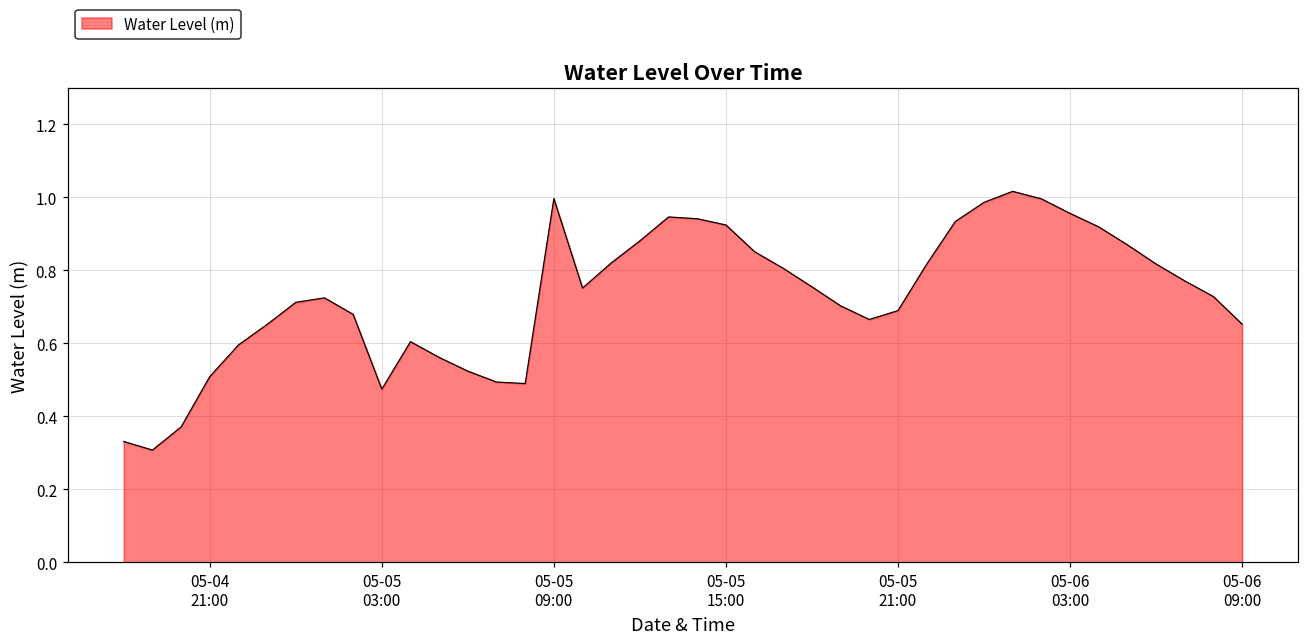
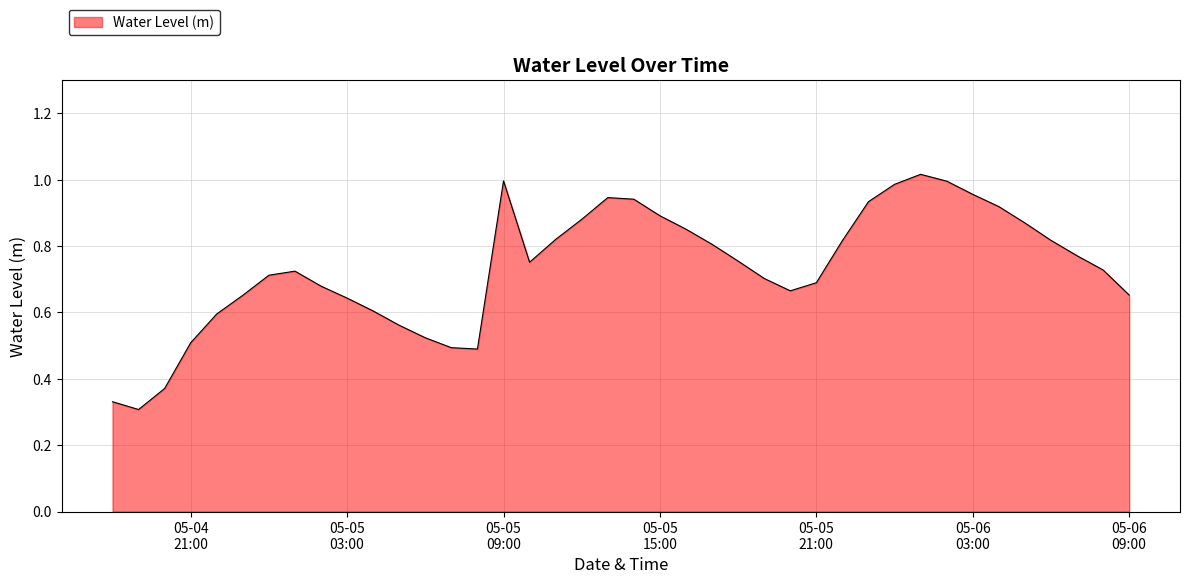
  {
    "05-04 21:00": 0.51,
-   "05-05 03:00": 0.47,
+   "05-05 03:00": 0.64,
    "05-05 09:00": 1.00,
-   "05-05 15:00": 0.92,
+   "05-05 15:00": 0.89,
    "05-05 21:00": 0.69,
    "05-06 03:00": 0.96,
    "05-06 09:00": 0.65
  }
